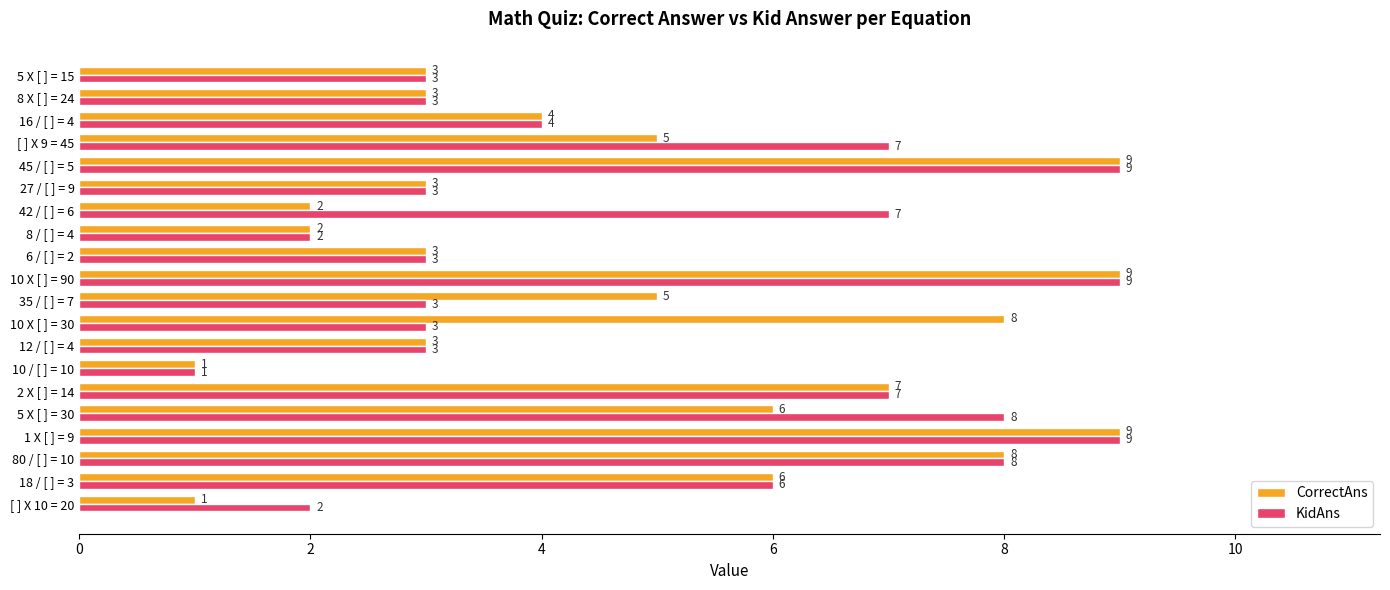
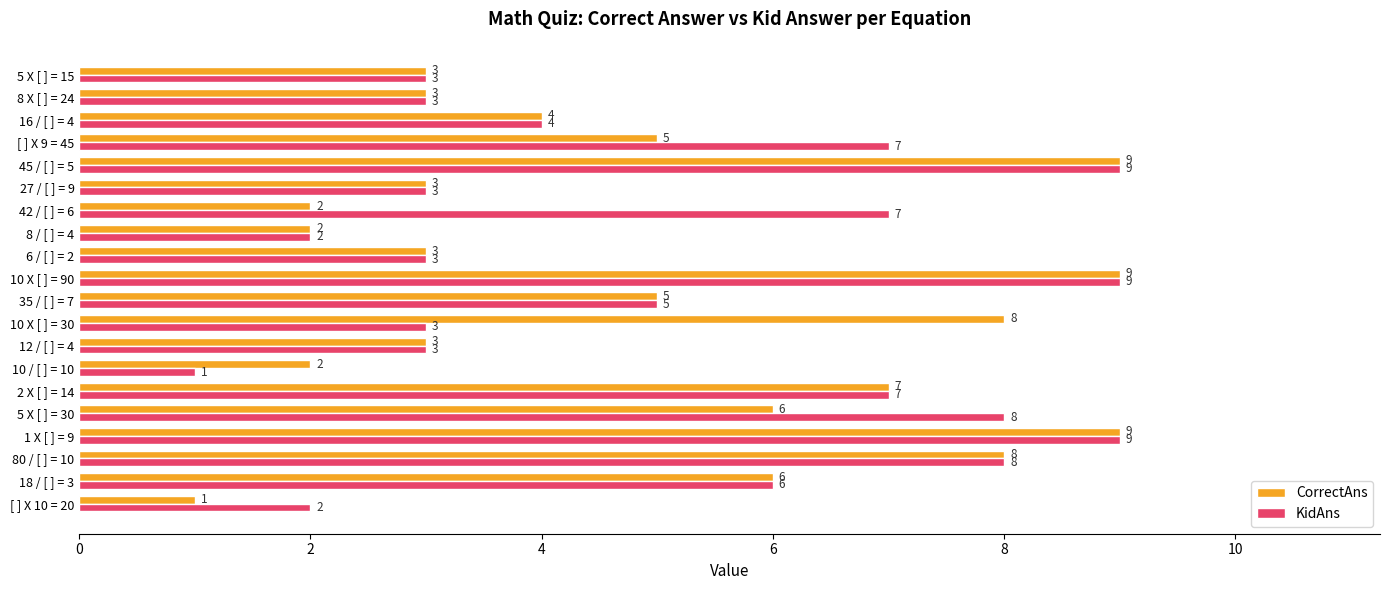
  {
    "CorrectAns": {
      "[ ] X 9 = 45": 5,
      "42 / [ ] = 6": 2,
      "35 / [ ] = 7": 5,
      "10 X [ ] = 30": 8,
-     "10 / [ ] = 10": 1,
+     "10 / [ ] = 10": 2,
      "5 X [ ] = 30": 6,
      "[ ] X 10 = 20": 1
    },
    "KidAns": {
      "[ ] X 9 = 45": 7,
      "42 / [ ] = 6": 7,
-     "35 / [ ] = 7": 3,
+     "35 / [ ] = 7": 5,
      "10 X [ ] = 30": 3,
      "5 X [ ] = 30": 8,
      "[ ] X 10 = 20": 2
    }
  }
